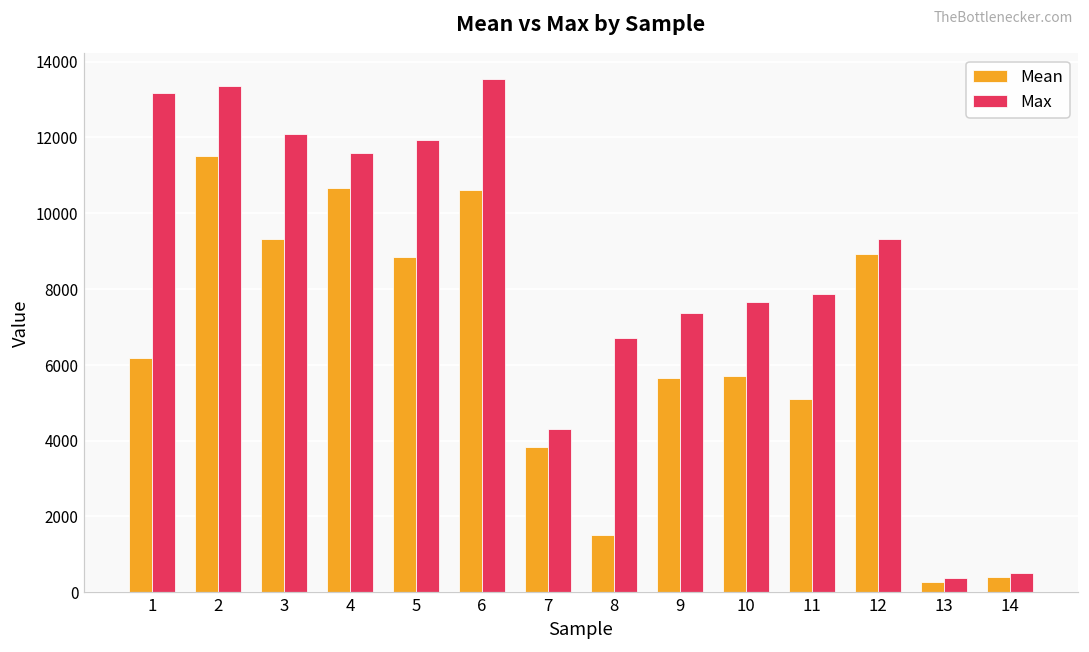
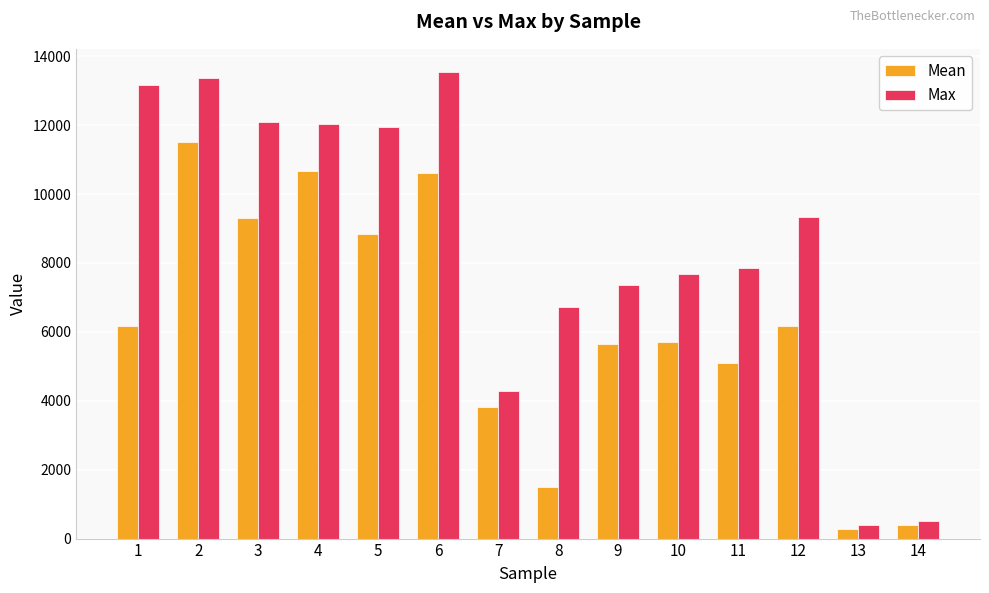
  {
    "Mean": {
      "1": 6200,
      "2": 11500,
      "3": 9300,
      "4": 10700,
      "5": 8800,
      "6": 10600,
      "7": 3800,
      "8": 1500,
      "9": 5700,
      "10": 5700,
      "11": 5100,
-     "12": 8900,
+     "12": 6200,
      "13": 300,
      "14": 400
    },
    "Max": {
      "1": 13200,
      "2": 13400,
      "3": 12100,
-     "4": 11600,
+     "4": 12000,
      "5": 11900,
      "6": 13500,
      "7": 4300,
      "8": 6700,
      "9": 7400,
      "10": 7700,
      "11": 7900,
      "12": 9300,
      "13": 400,
      "14": 500
    }
  }
